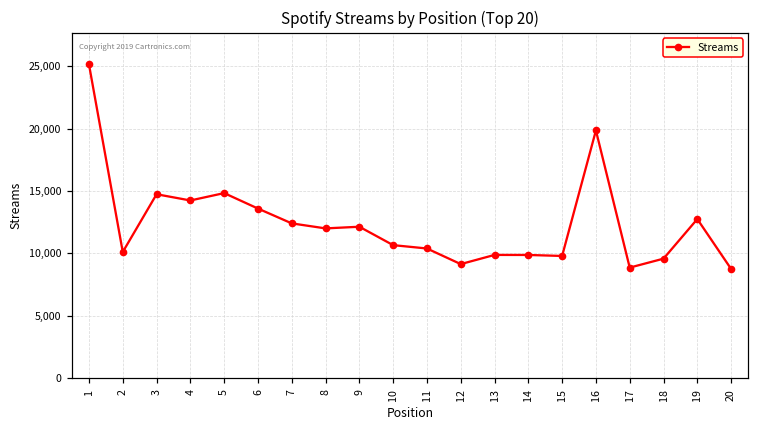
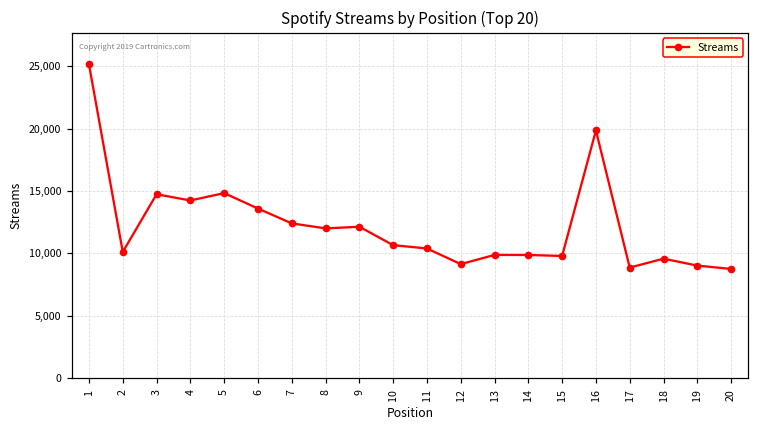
  {
    "2": "10,100",
    "3": "14,700",
    "4": "14,200",
    "5": "14,800",
    "6": "13,600",
    "7": "12,400",
    "8": "12,000",
    "9": "12,100",
    "10": "10,700",
    "11": "10,400",
    "12": "9,100",
    "13": "9,900",
    "14": "9,900",
    "15": "9,800",
    "16": "19,900",
    "17": "8,900",
    "18": "9,600",
-   "19": "12,800",
+   "19": "9,000",
    "20": "8,800"
  }
